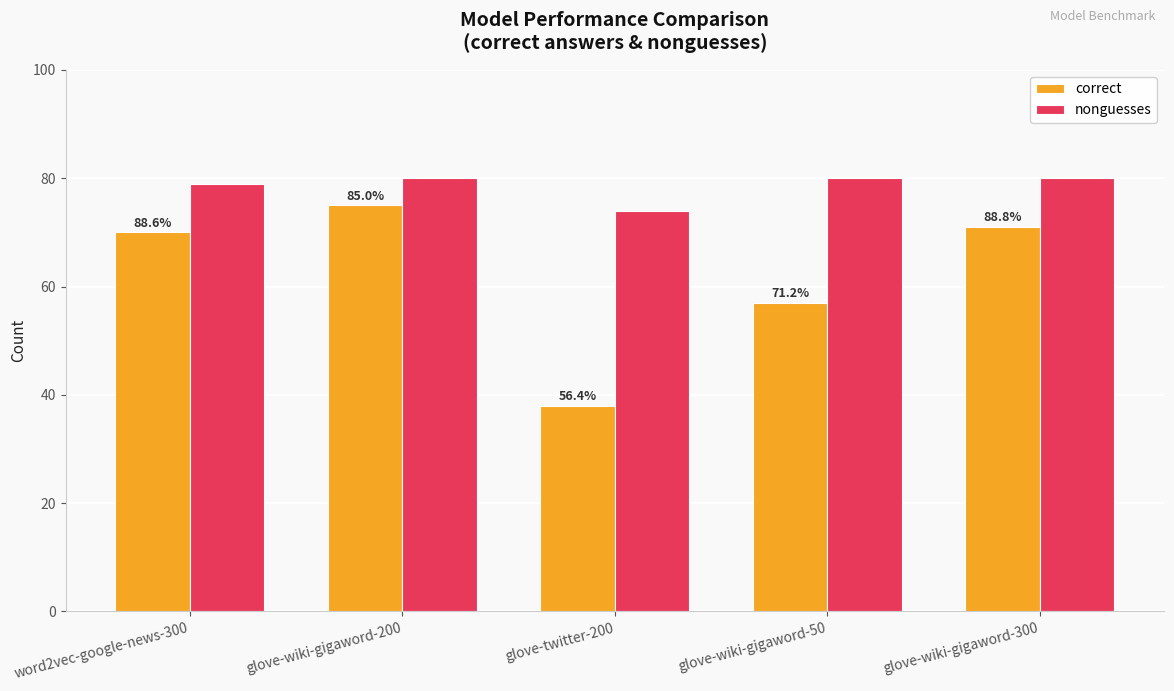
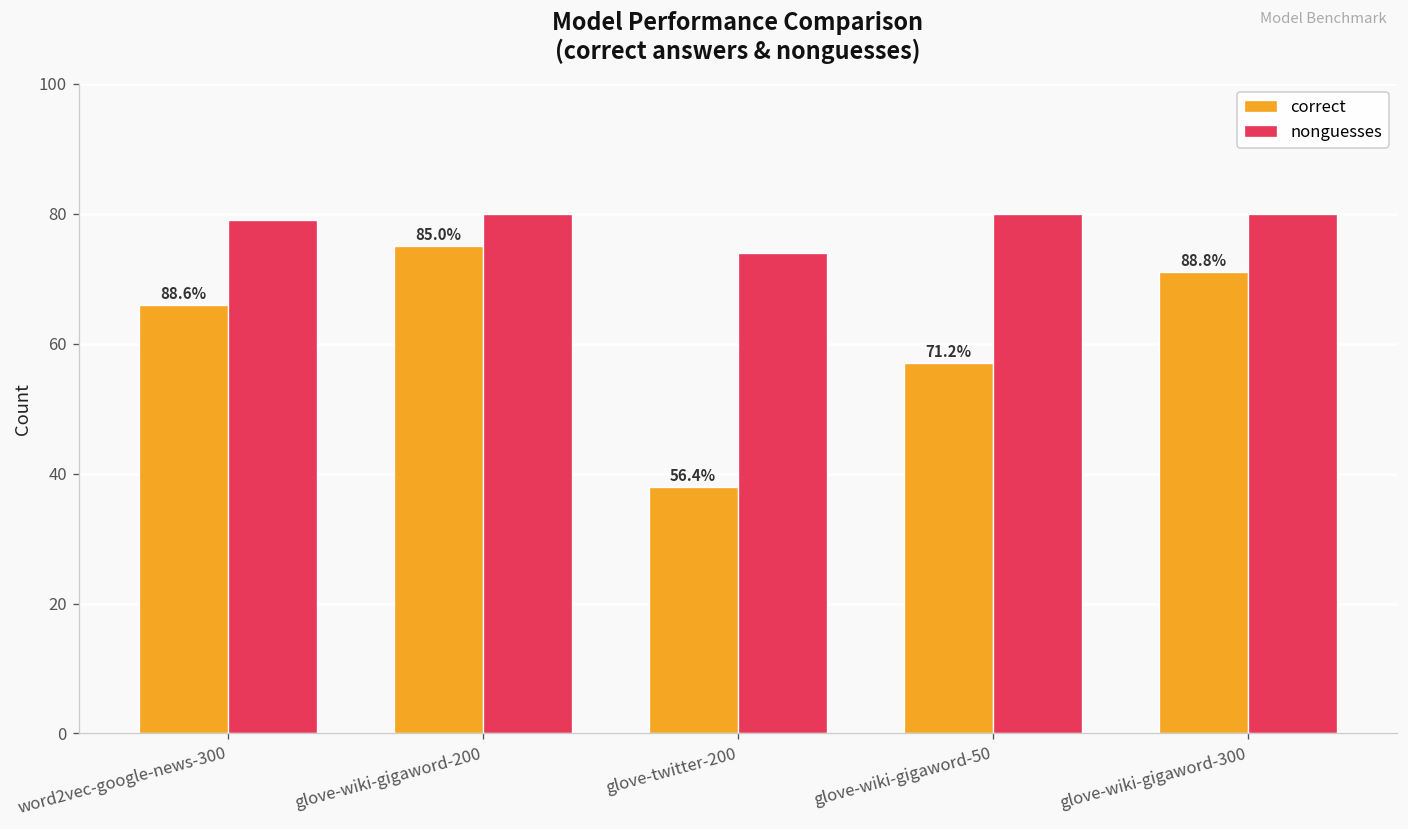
  {
    "correct": {
-     "word2vec-google-news-300": 70
+     "word2vec-google-news-300": 66
    },
    "nonguesses": {
      "word2vec-google-news-300": 79,
      "glove-wiki-gigaword-200": 80,
      "glove-twitter-200": 74,
      "glove-wiki-gigaword-50": 80,
      "glove-wiki-gigaword-300": 80
    }
  }
